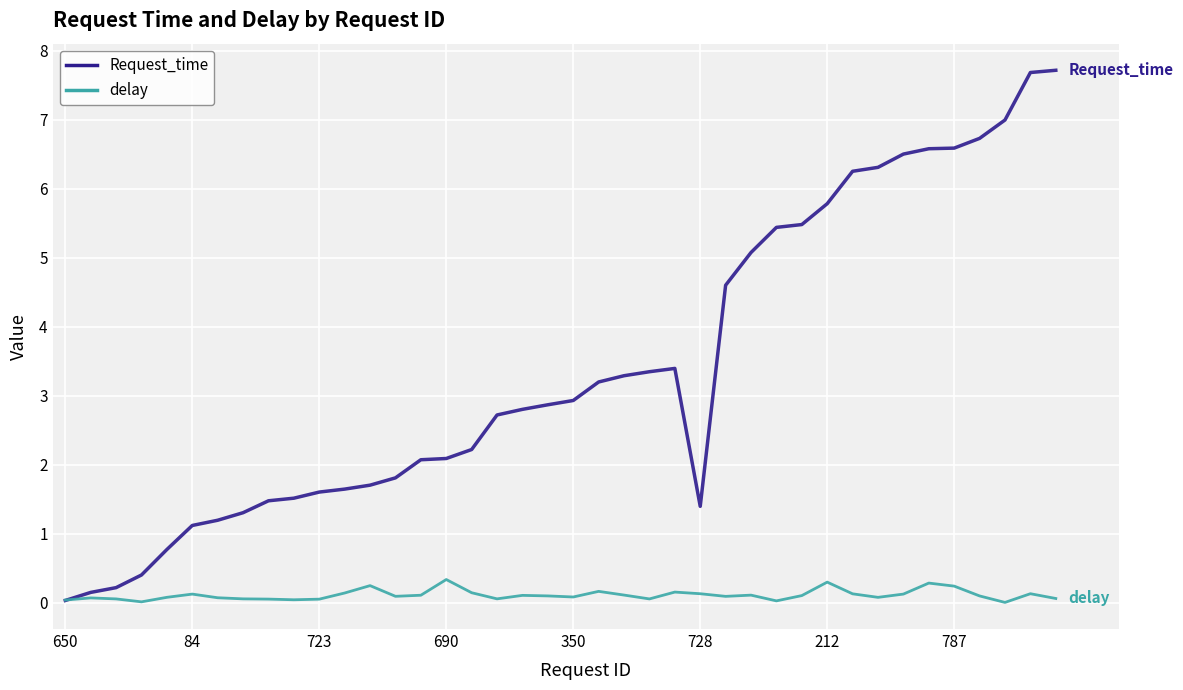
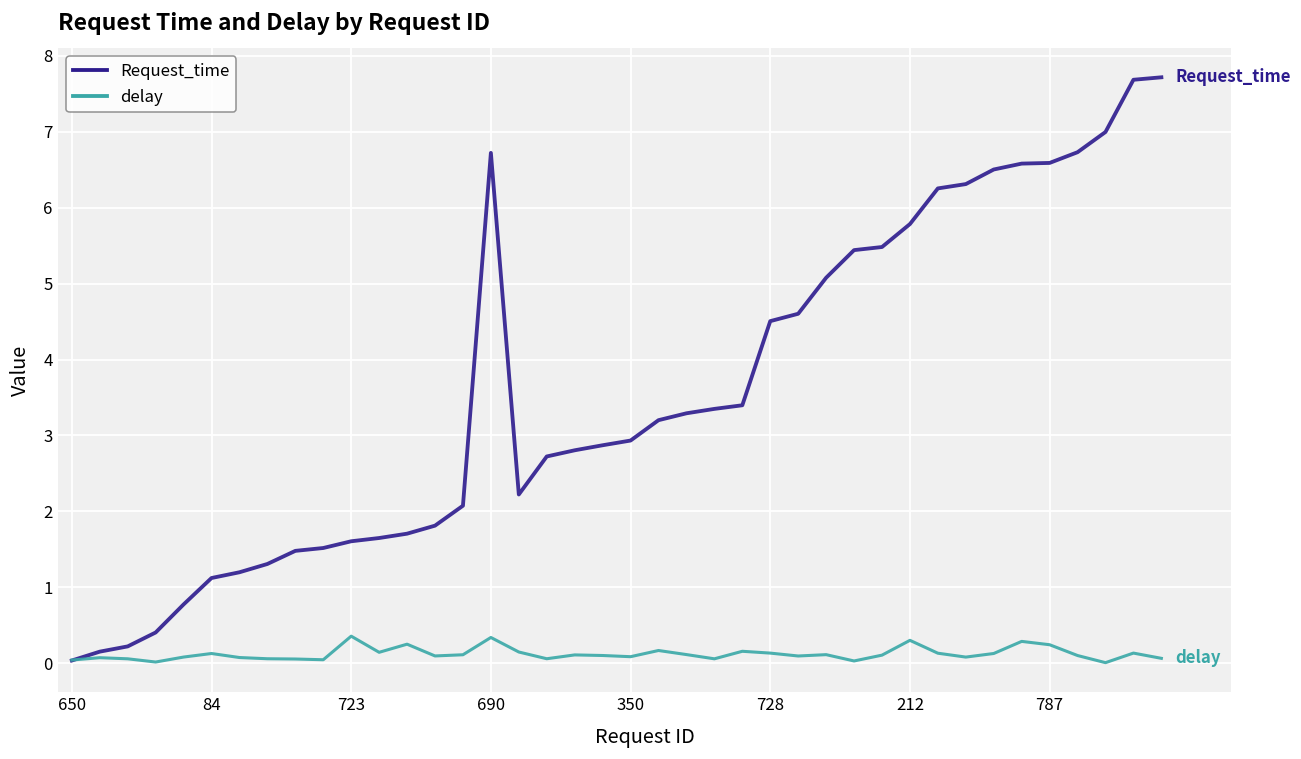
  {
    "Request_time": {
      "84": 1.1,
      "723": 1.6,
-     "690": 2.1,
+     "690": 6.7,
      "350": 2.9,
-     "728": 1.4,
+     "728": 4.5,
      "212": 5.8,
      "787": 6.6
    },
    "delay": {
      "84": 0.1,
-     "723": 0.1,
+     "723": 0.4,
      "690": 0.3,
      "350": 0.1,
      "728": 0.1,
      "212": 0.3,
      "787": 0.2
    }
  }
